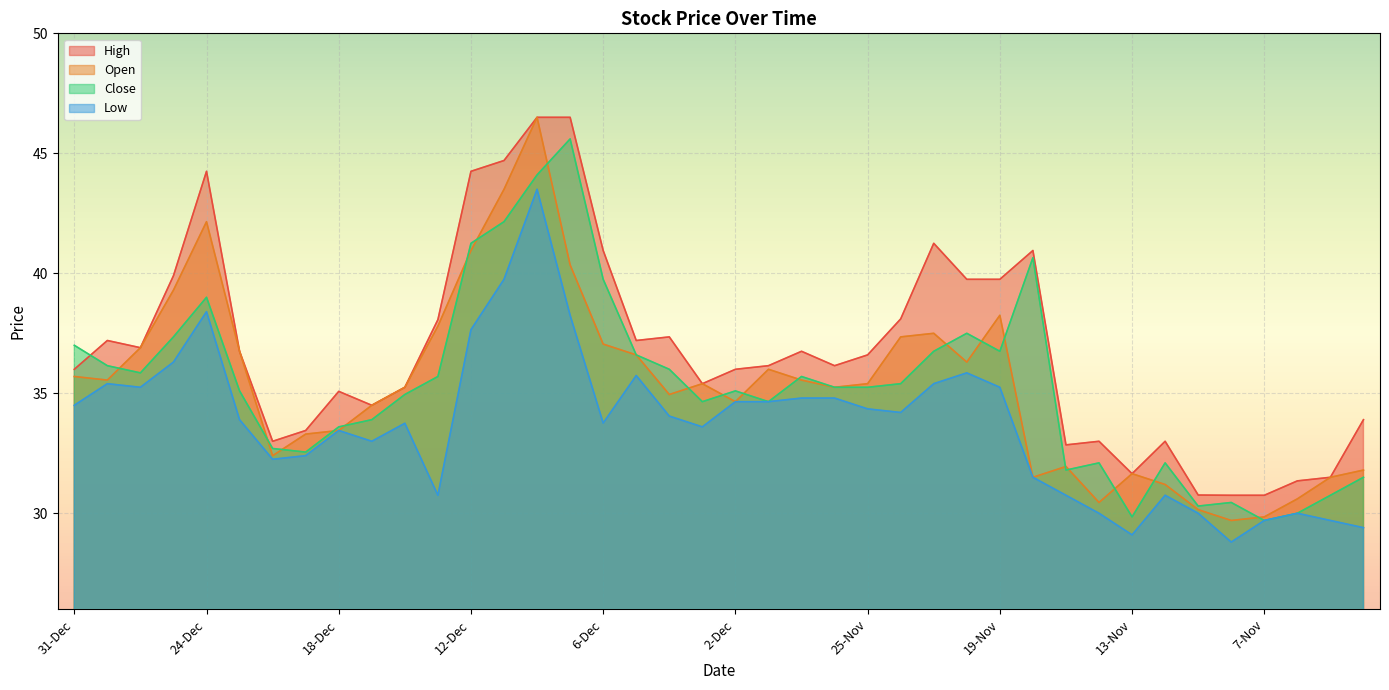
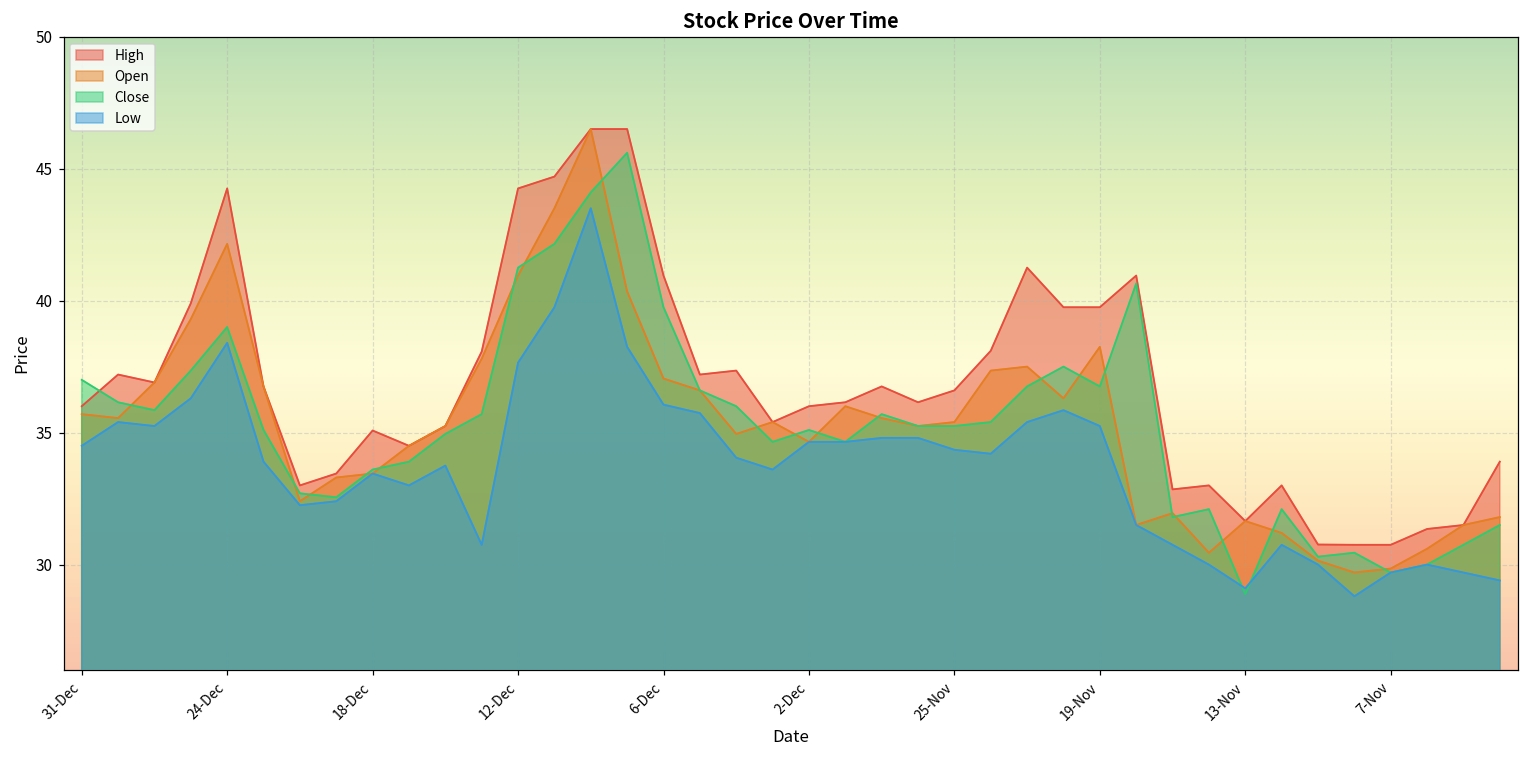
  {
    "Close": {
      "31-Dec": 37.0,
      "24-Dec": 39.0,
      "18-Dec": 33.6,
      "12-Dec": 41.3,
      "6-Dec": 39.8,
      "2-Dec": 35.1,
      "25-Nov": 35.3,
      "19-Nov": 36.8,
-     "13-Nov": 29.9
+     "13-Nov": 28.9
    },
    "Low": {
      "31-Dec": 34.5,
      "24-Dec": 38.4,
      "12-Dec": 37.7,
-     "6-Dec": 33.8,
+     "6-Dec": 36.1,
      "25-Nov": 34.4,
      "19-Nov": 35.3,
      "13-Nov": 29.1
    }
  }
